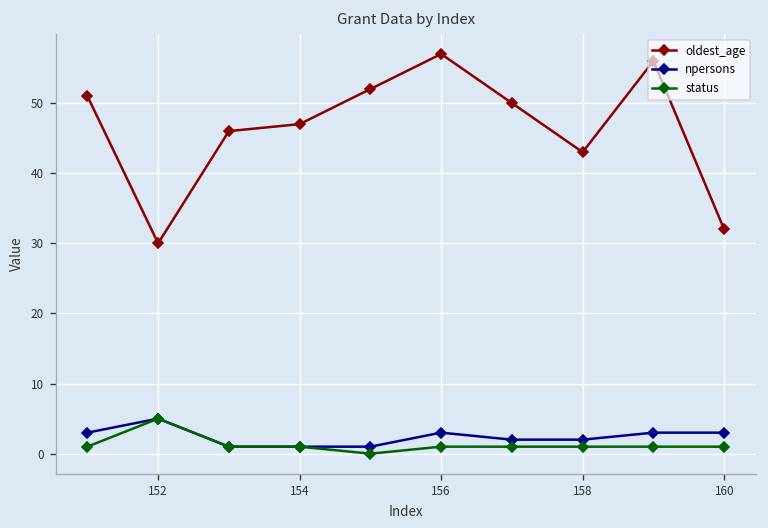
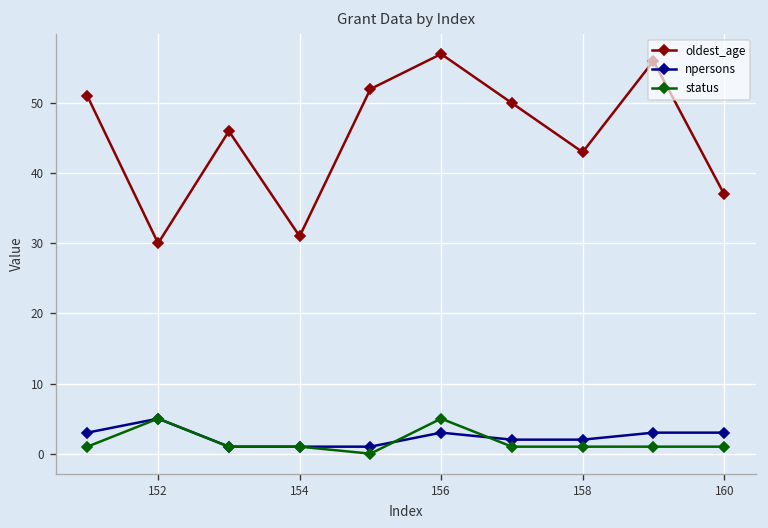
  {
    "oldest_age": {
      "152": 30,
-     "154": 47,
+     "154": 31,
      "156": 57,
      "158": 43,
-     "160": 32
+     "160": 37
    },
    "npersons": {
      "156": 3,
      "158": 2,
      "160": 3
    },
    "status": {
-     "156": 1,
+     "156": 5,
      "158": 1,
      "160": 1
    }
  }
